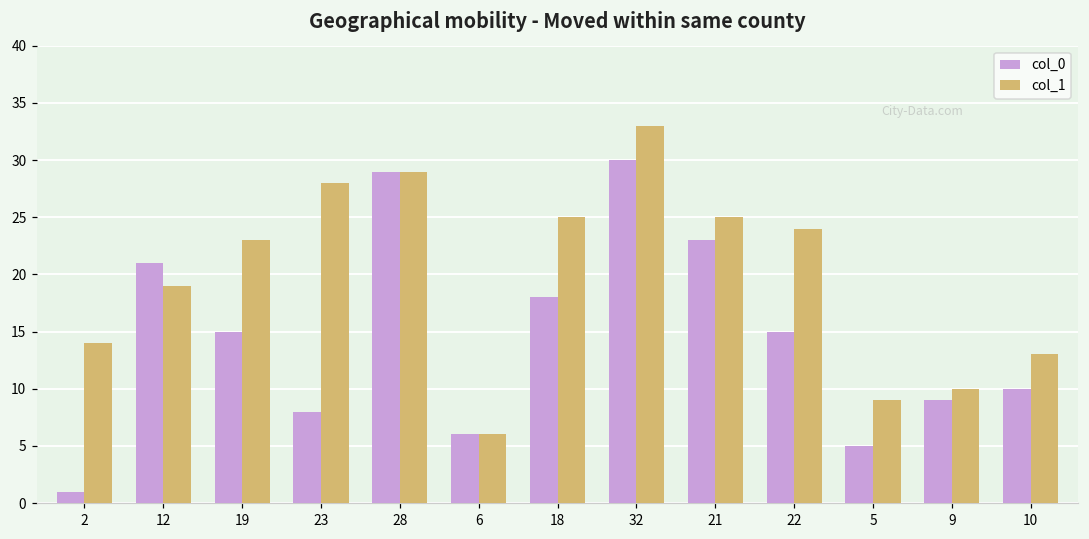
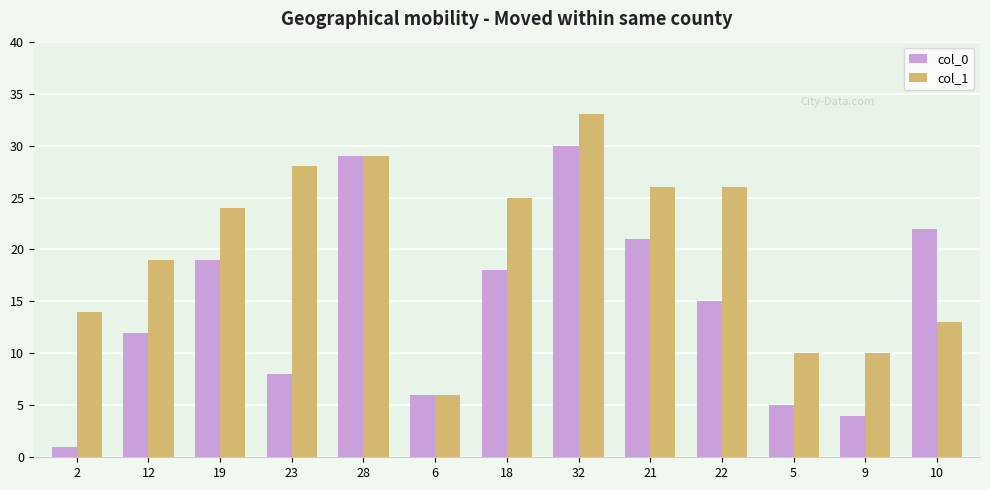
  {
    "col_0": {
      "2": 1,
-     "12": 21,
-     "19": 15,
+     "12": 12,
+     "19": 19,
      "23": 8,
      "28": 29,
      "6": 6,
      "18": 18,
      "32": 30,
-     "21": 23,
+     "21": 21,
      "22": 15,
      "5": 5,
-     "9": 9,
-     "10": 10
+     "9": 4,
+     "10": 22
    },
    "col_1": {
      "2": 14,
      "12": 19,
-     "19": 23,
+     "19": 24,
      "23": 28,
      "28": 29,
      "6": 6,
      "18": 25,
      "32": 33,
-     "21": 25,
-     "22": 24,
-     "5": 9,
+     "21": 26,
+     "22": 26,
+     "5": 10,
      "9": 10,
      "10": 13
    }
  }
